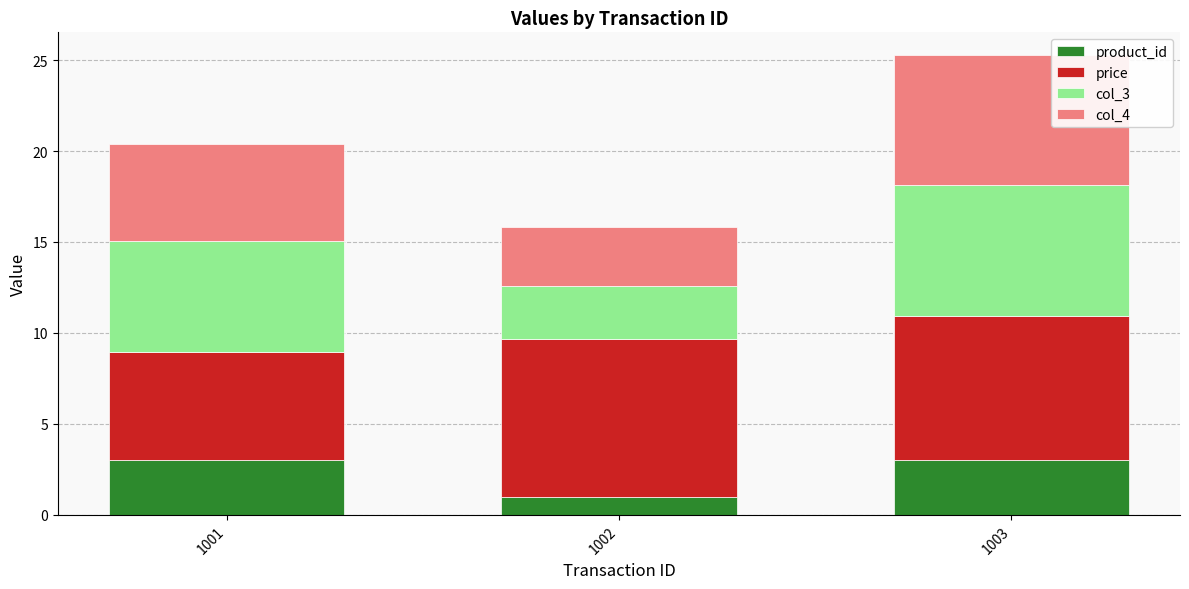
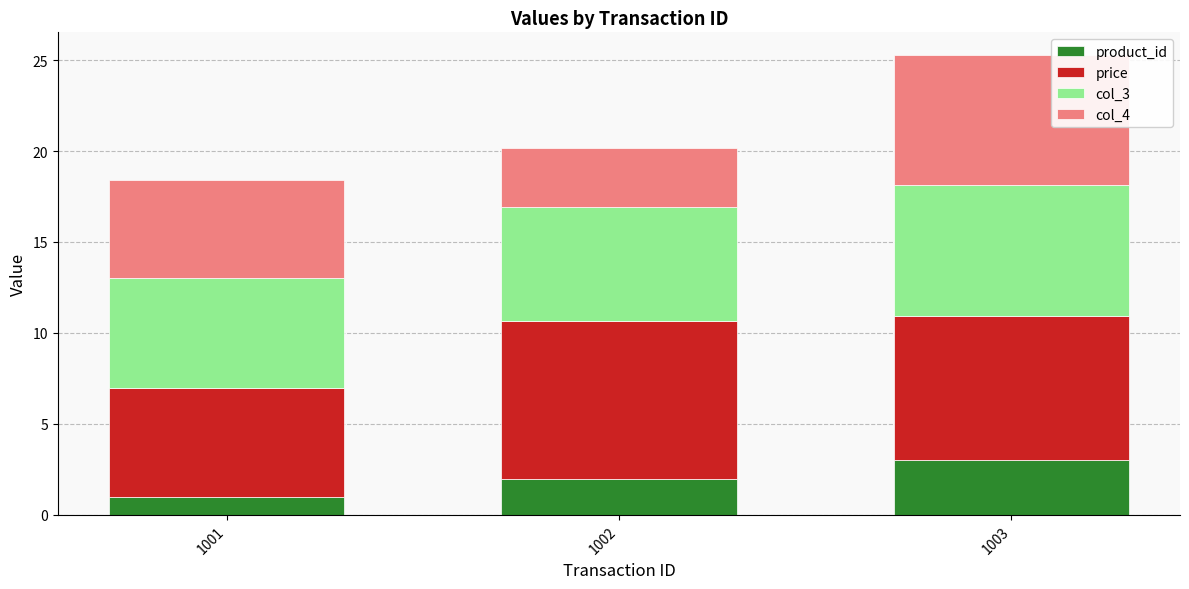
  {
    "product_id": {
-     "1001": 3,
-     "1002": 1,
+     "1001": 1,
+     "1002": 2,
      "1003": 3
    },
    "price": {
      "1001": 6.0,
      "1002": 8.7,
      "1003": 7.9
    },
    "col_3": {
      "1001": 6.1,
-     "1002": 2.9,
+     "1002": 6.3,
      "1003": 7.2
    },
    "col_4": {
      "1001": 5.4,
      "1002": 3.2,
      "1003": 7.2
    }
  }
